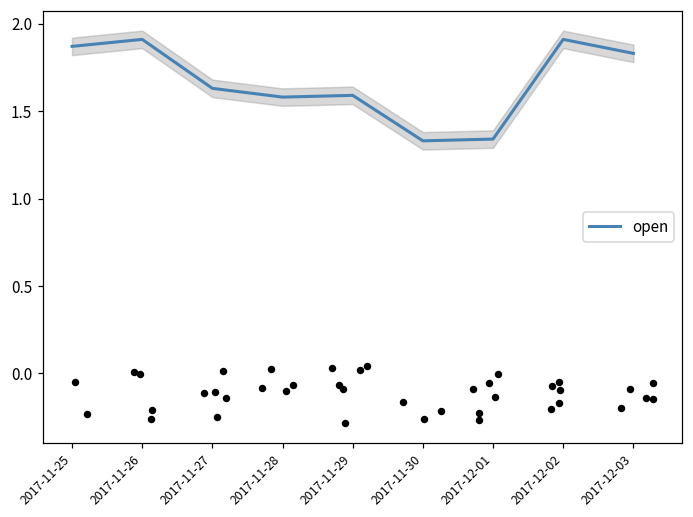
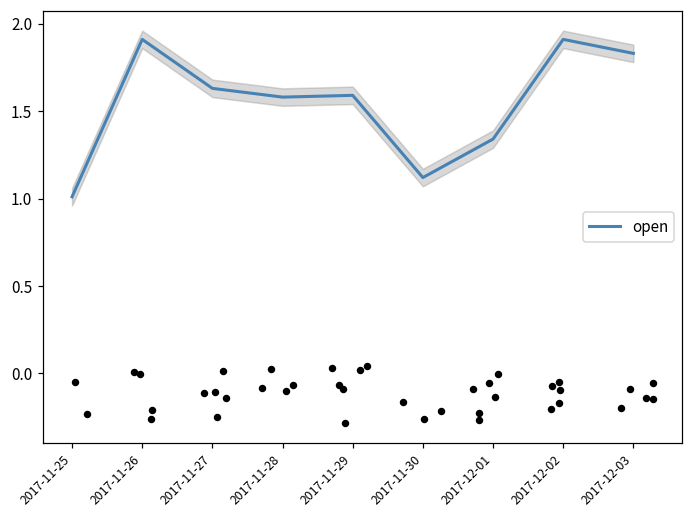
  {
    "open": {
-     "2017-11-25": 1.87,
+     "2017-11-25": 1.01,
      "2017-11-26": 1.91,
      "2017-11-27": 1.63,
      "2017-11-28": 1.58,
      "2017-11-29": 1.59,
-     "2017-11-30": 1.33,
+     "2017-11-30": 1.12,
      "2017-12-01": 1.34,
      "2017-12-02": 1.91,
      "2017-12-03": 1.83
    }
  }
